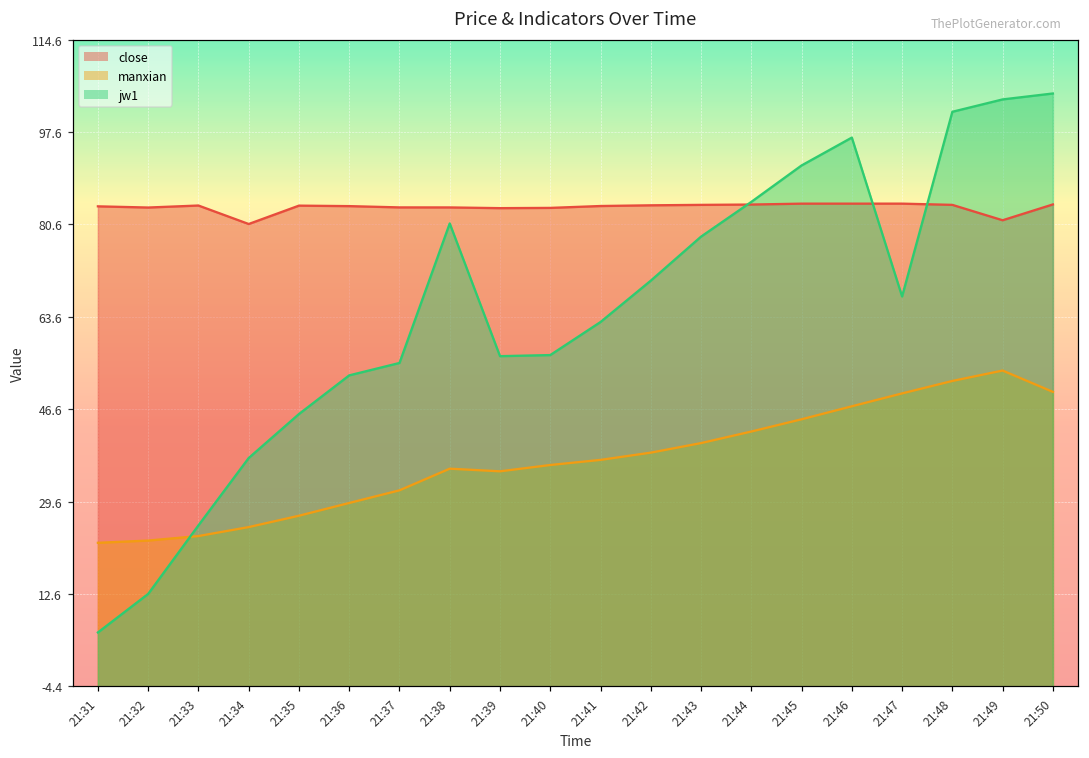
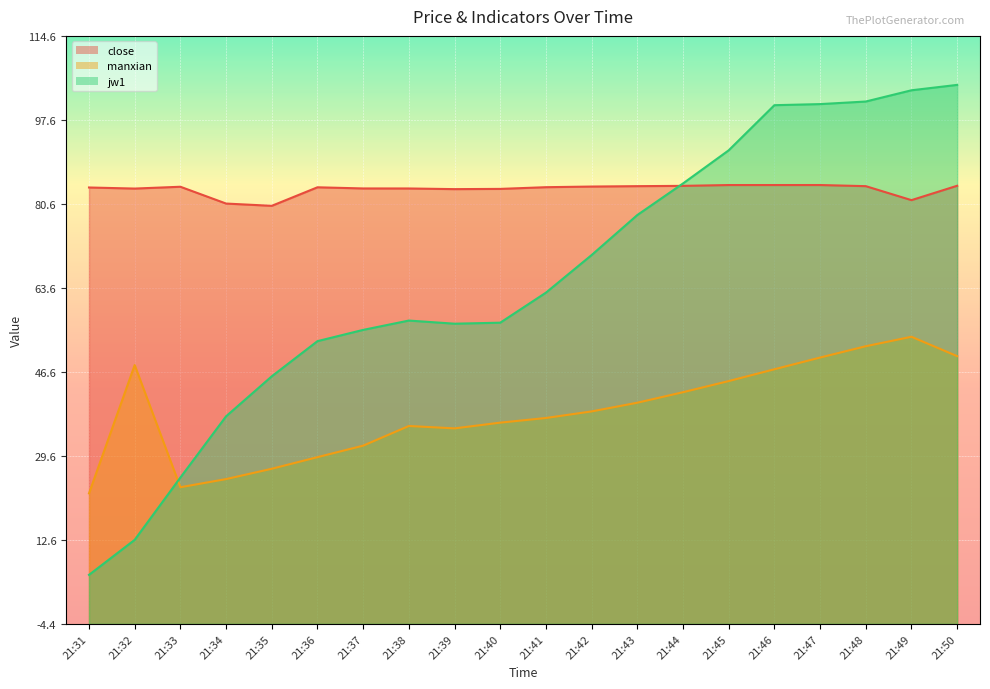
  {
    "close": {
      "21:31": 84,
      "21:32": 84,
      "21:33": 84,
      "21:34": 81,
-     "21:35": 84,
+     "21:35": 80,
      "21:36": 84,
      "21:37": 84,
      "21:38": 84,
      "21:39": 84,
      "21:40": 84,
      "21:41": 84,
      "21:42": 84,
      "21:43": 84,
      "21:45": 84,
      "21:46": 84,
      "21:47": 84,
      "21:48": 84,
      "21:49": 81,
      "21:50": 84
    },
    "manxian": {
      "21:31": 22,
-     "21:32": 22,
+     "21:32": 48,
      "21:33": 23,
      "21:34": 25,
      "21:35": 27,
      "21:36": 29,
      "21:37": 32,
      "21:38": 36,
      "21:39": 35,
      "21:40": 36,
      "21:41": 37,
      "21:42": 39,
      "21:43": 40,
      "21:44": 42,
      "21:45": 45,
      "21:46": 47,
      "21:47": 50,
      "21:48": 52,
      "21:49": 54,
      "21:50": 50
    },
    "jw1": {
      "21:31": 6,
      "21:32": 13,
      "21:33": 25,
      "21:34": 38,
      "21:35": 46,
      "21:36": 53,
      "21:37": 55,
-     "21:38": 81,
+     "21:38": 57,
      "21:39": 56,
      "21:40": 57,
      "21:41": 63,
      "21:42": 70,
      "21:43": 78,
      "21:45": 91,
-     "21:46": 97,
-     "21:47": 67,
+     "21:46": 101,
+     "21:47": 101,
      "21:48": 101,
      "21:49": 104,
      "21:50": 105
    }
  }
